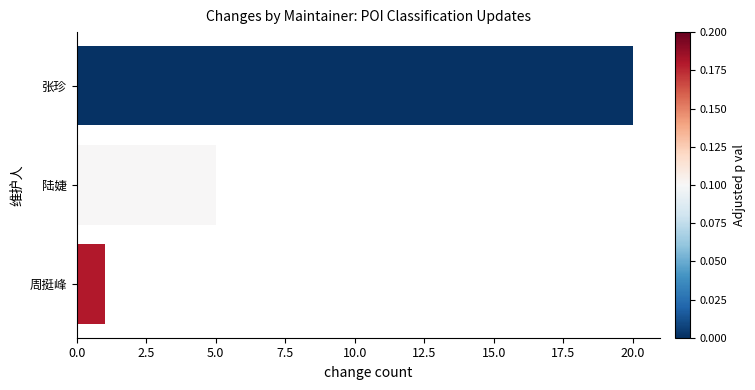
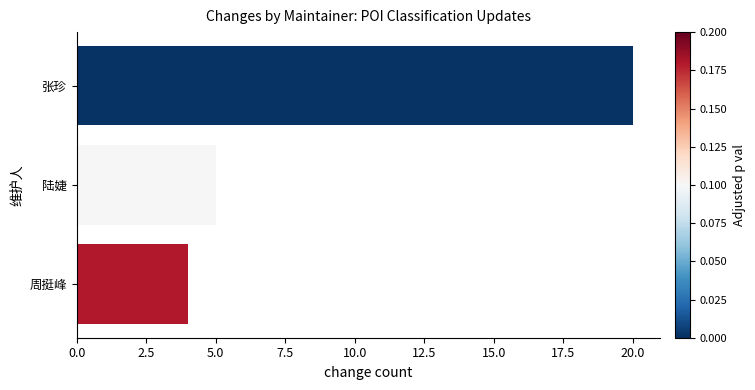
  {
    "张珍": 20,
    "陆婕": 5,
-   "周挺峰": 1
+   "周挺峰": 4
  }
